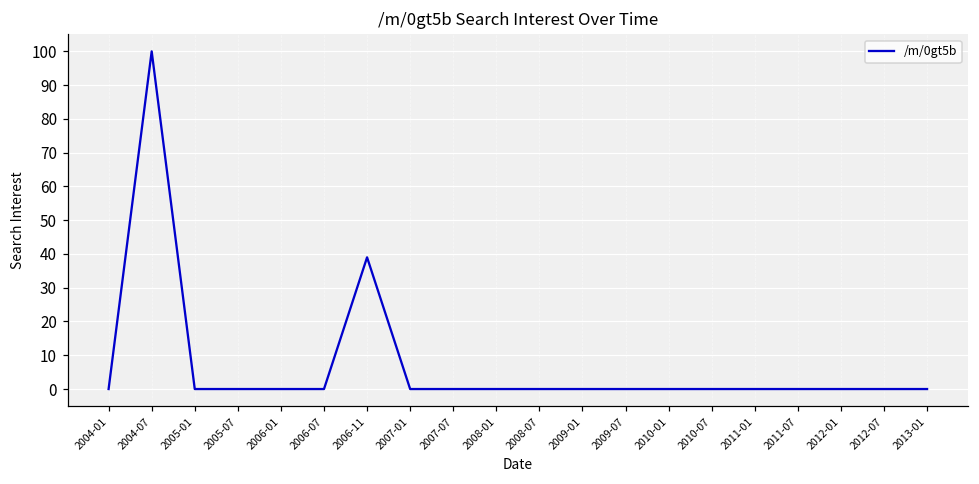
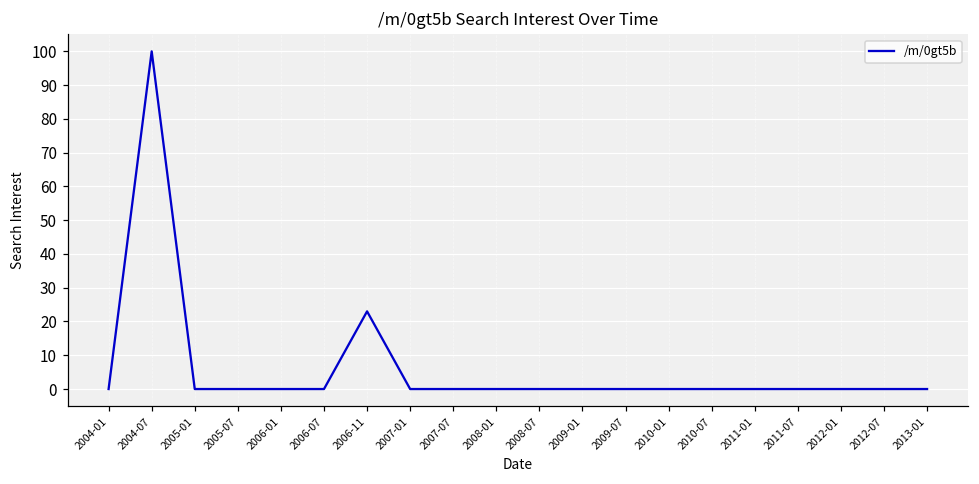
  {
    "2004-01": 0,
    "2004-07": 100,
    "2005-01": 0,
    "2005-07": 0,
    "2006-01": 0,
    "2006-07": 0,
-   "2006-11": 39,
+   "2006-11": 23,
    "2007-01": 0,
    "2007-07": 0,
    "2008-01": 0,
    "2008-07": 0,
    "2009-01": 0,
    "2009-07": 0,
    "2010-01": 0,
    "2010-07": 0,
    "2011-01": 0,
    "2011-07": 0,
    "2012-01": 0,
    "2012-07": 0,
    "2013-01": 0
  }
